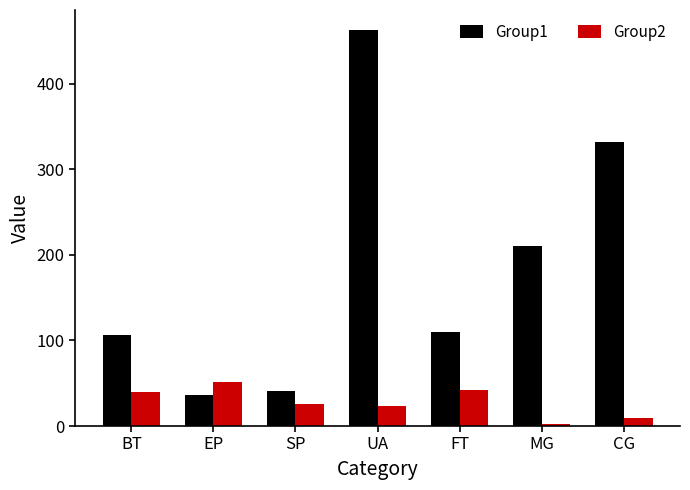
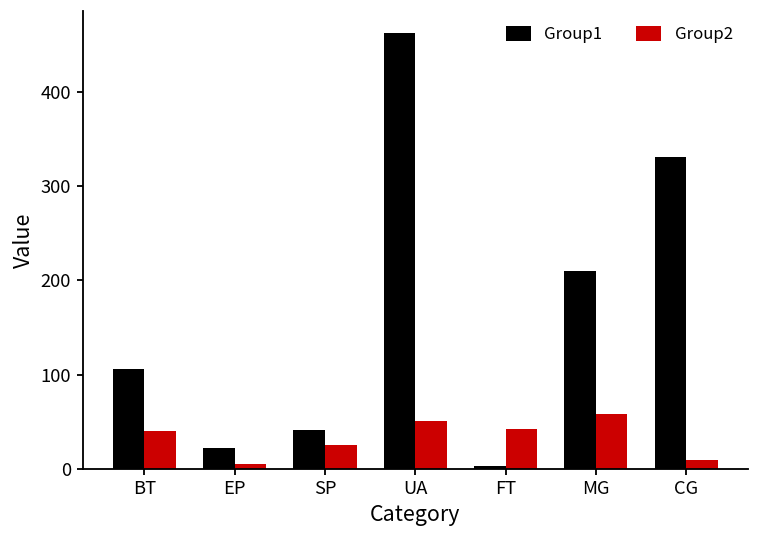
  {
    "Group1": {
      "BT": 110,
-     "EP": 40,
+     "EP": 20,
      "SP": 40,
      "UA": 460,
-     "FT": 110,
+     "FT": 0,
      "MG": 210,
      "CG": 330
    },
    "Group2": {
      "BT": 40,
-     "EP": 50,
+     "EP": 0,
      "SP": 30,
-     "UA": 20,
+     "UA": 50,
      "FT": 40,
-     "MG": 0,
+     "MG": 60,
      "CG": 10
    }
  }
